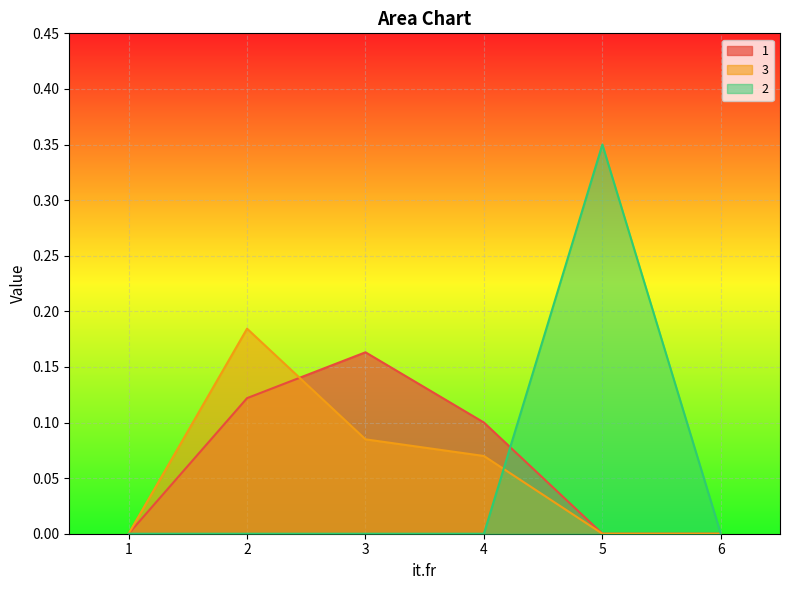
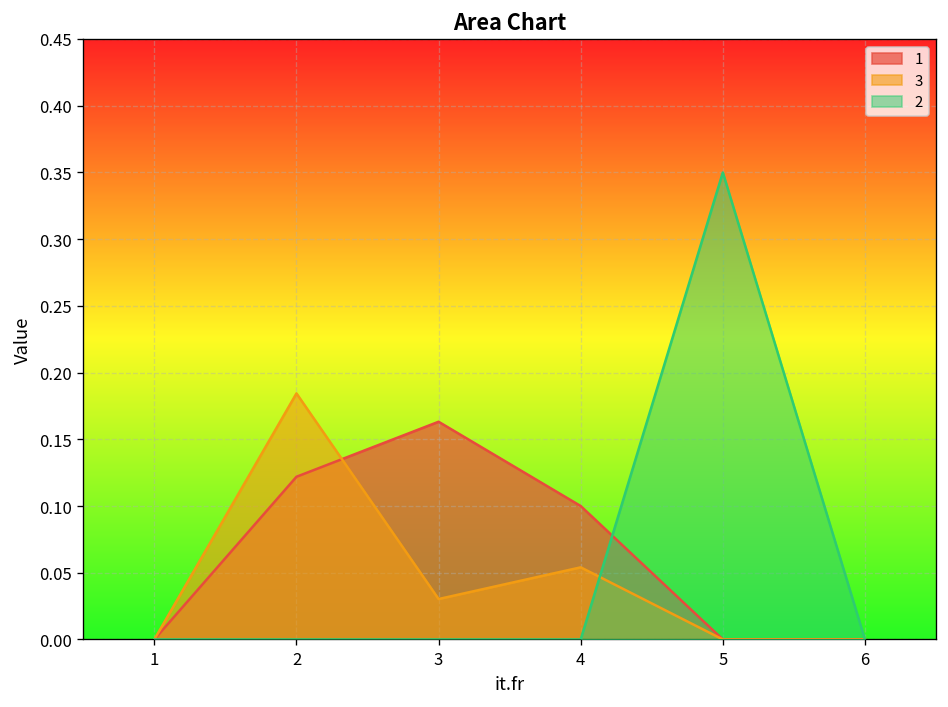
  {
    "1": {
      "2": 0.122,
      "3": 0.163,
      "4": 0.100
    },
    "3": {
      "2": 0.184,
-     "3": 0.085,
-     "4": 0.070
+     "3": 0.030,
+     "4": 0.054
    },
    "2": {
      "2": 0.000,
      "3": 0.000,
      "4": 0.000,
      "5": 0.350
    }
  }
